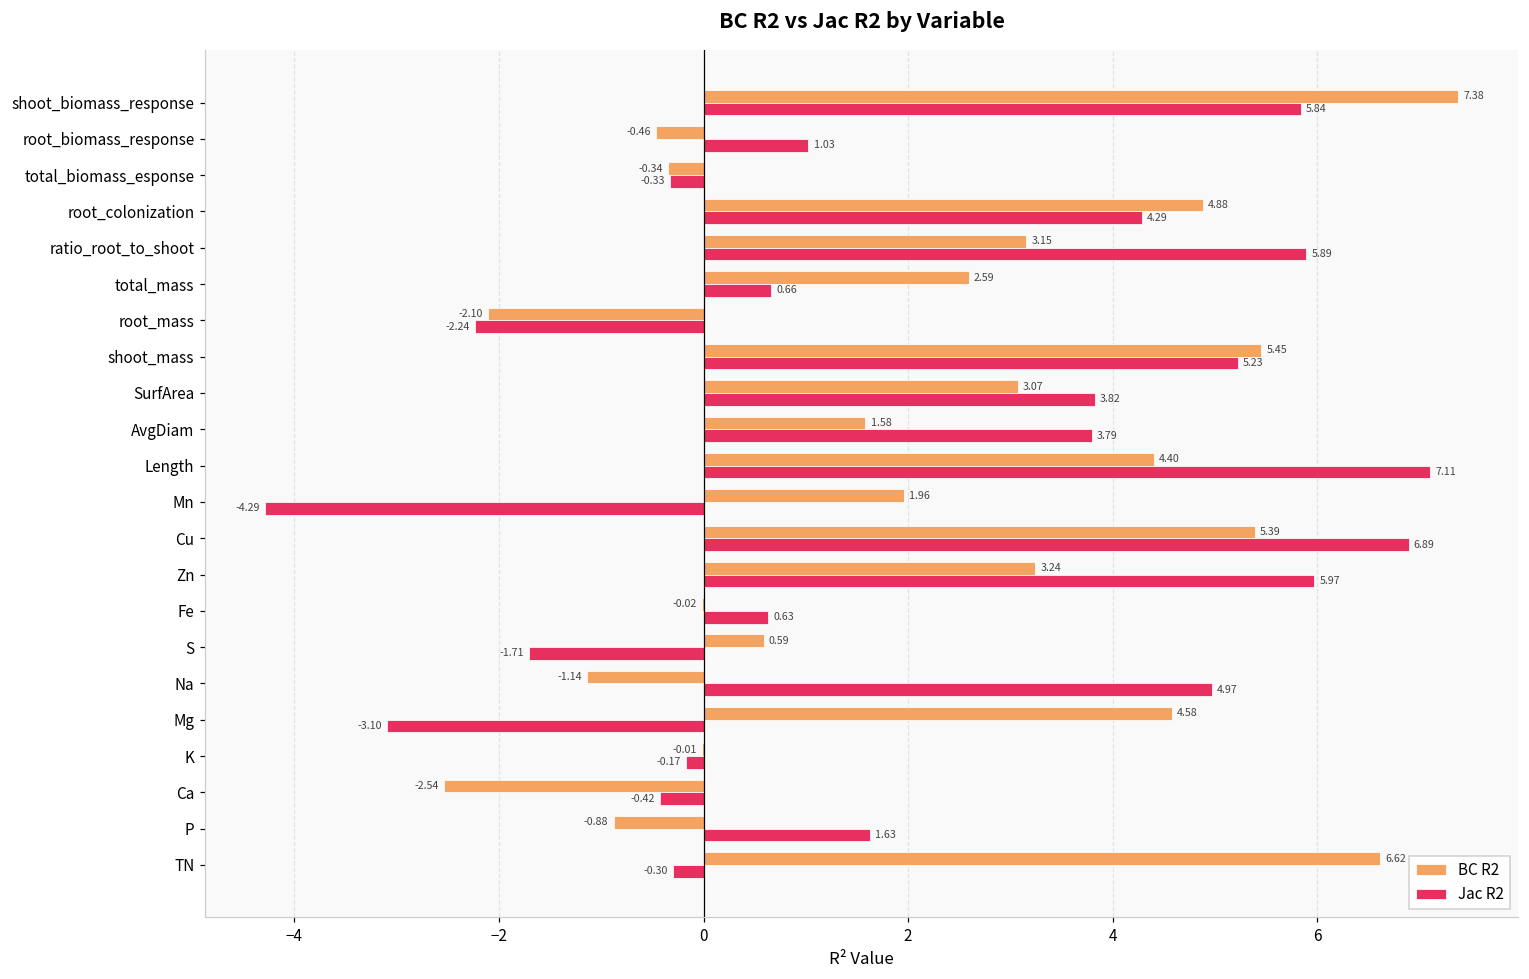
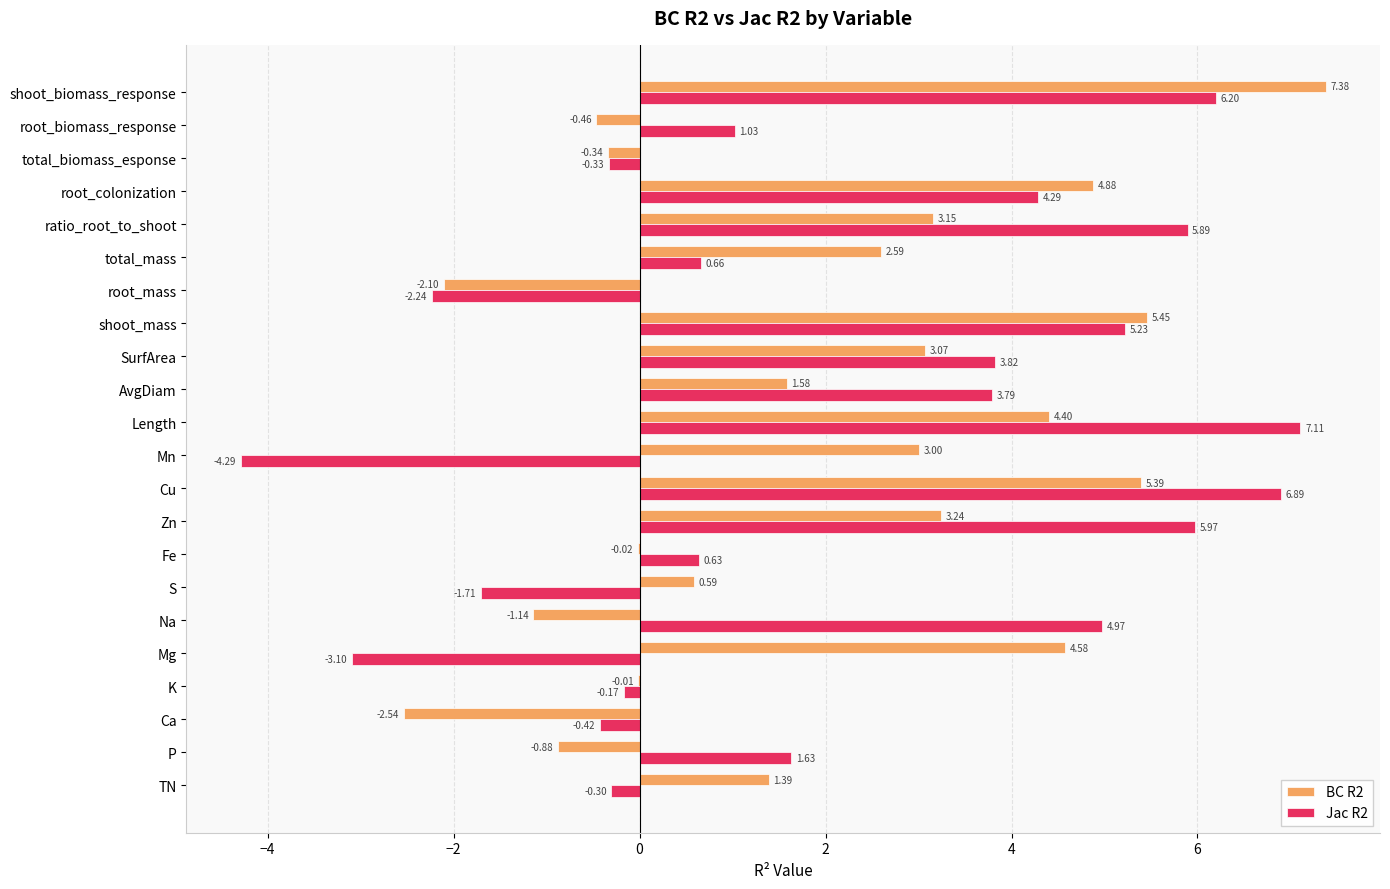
  {
    "BC R2": {
      "shoot_biomass_response": 7.38,
      "root_biomass_response": -0.46,
      "total_biomass_esponse": -0.34,
      "root_colonization": 4.88,
      "ratio_root_to_shoot": 3.15,
      "total_mass": 2.59,
      "root_mass": -2.10,
      "shoot_mass": 5.45,
      "SurfArea": 3.07,
      "AvgDiam": 1.58,
      "Length": 4.40,
-     "Mn": 1.96,
+     "Mn": 3.00,
      "Cu": 5.39,
      "Zn": 3.24,
      "Fe": -0.02,
      "S": 0.59,
      "Na": -1.14,
      "Mg": 4.58,
      "K": -0.01,
      "Ca": -2.54,
      "P": -0.88,
-     "TN": 6.62
+     "TN": 1.39
    },
    "Jac R2": {
-     "shoot_biomass_response": 5.84,
+     "shoot_biomass_response": 6.20,
      "root_biomass_response": 1.03,
      "total_biomass_esponse": -0.33,
      "root_colonization": 4.29,
      "ratio_root_to_shoot": 5.89,
      "total_mass": 0.66,
      "root_mass": -2.24,
      "shoot_mass": 5.23,
      "SurfArea": 3.82,
      "AvgDiam": 3.79,
      "Length": 7.11,
      "Mn": -4.29,
      "Cu": 6.89,
      "Zn": 5.97,
      "Fe": 0.63,
      "S": -1.71,
      "Na": 4.97,
      "Mg": -3.10,
      "K": -0.17,
      "Ca": -0.42,
      "P": 1.63,
      "TN": -0.30
    }
  }
